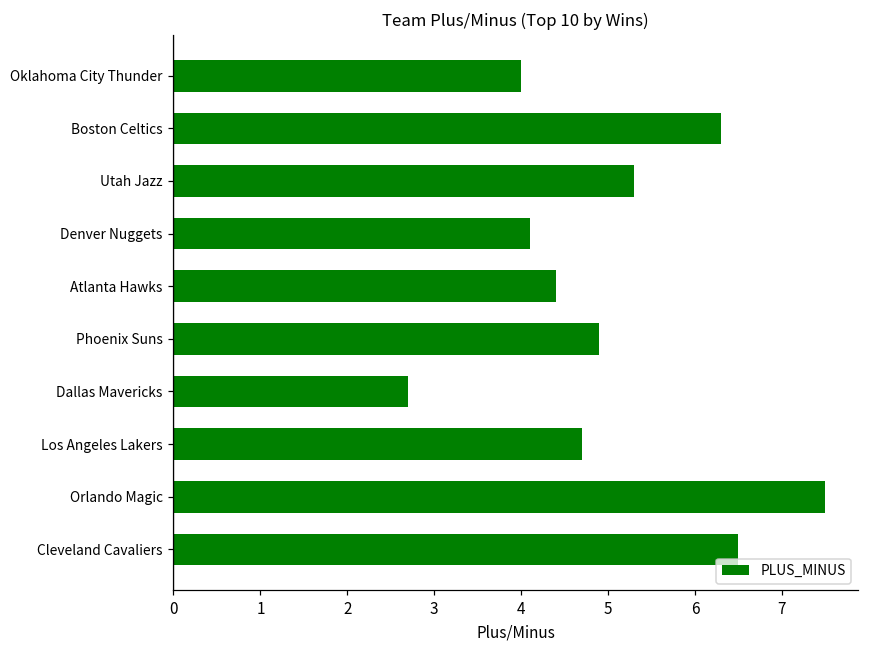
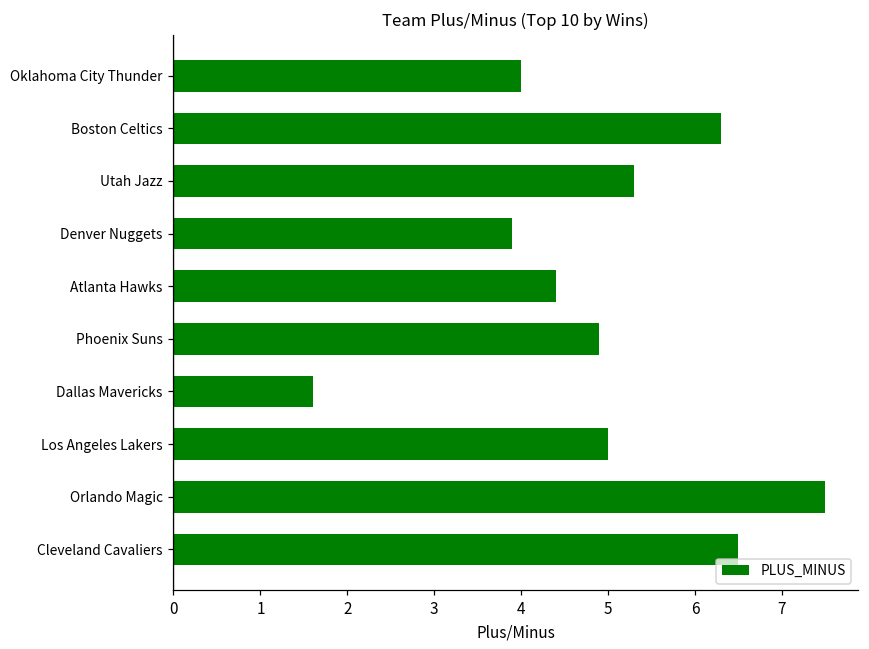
  {
    "Oklahoma City Thunder": 4.0,
    "Boston Celtics": 6.3,
    "Utah Jazz": 5.3,
-   "Denver Nuggets": 4.1,
+   "Denver Nuggets": 3.9,
    "Atlanta Hawks": 4.4,
    "Phoenix Suns": 4.9,
-   "Dallas Mavericks": 2.7,
-   "Los Angeles Lakers": 4.7,
+   "Dallas Mavericks": 1.6,
+   "Los Angeles Lakers": 5.0,
    "Orlando Magic": 7.5,
    "Cleveland Cavaliers": 6.5
  }
